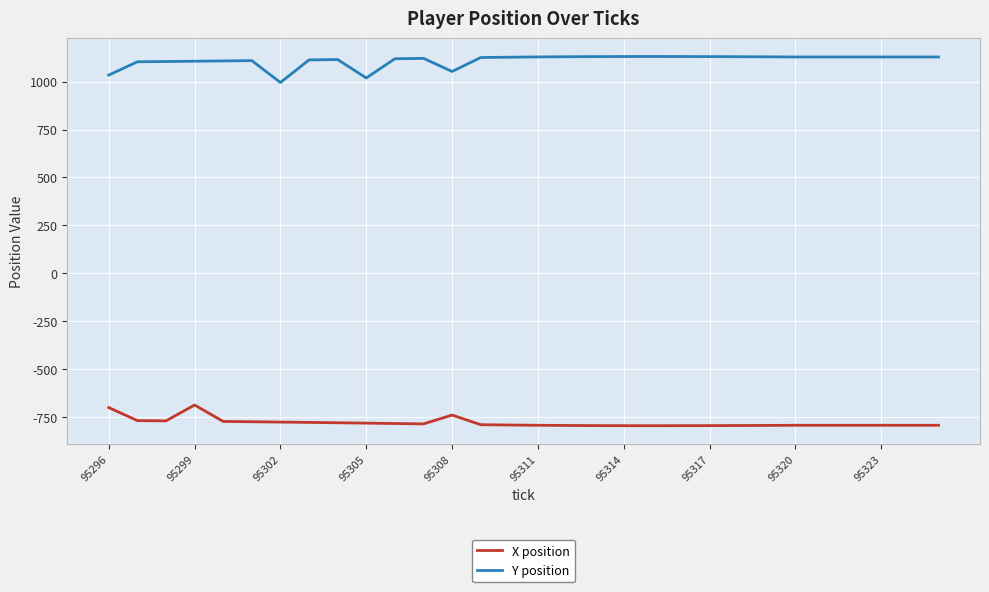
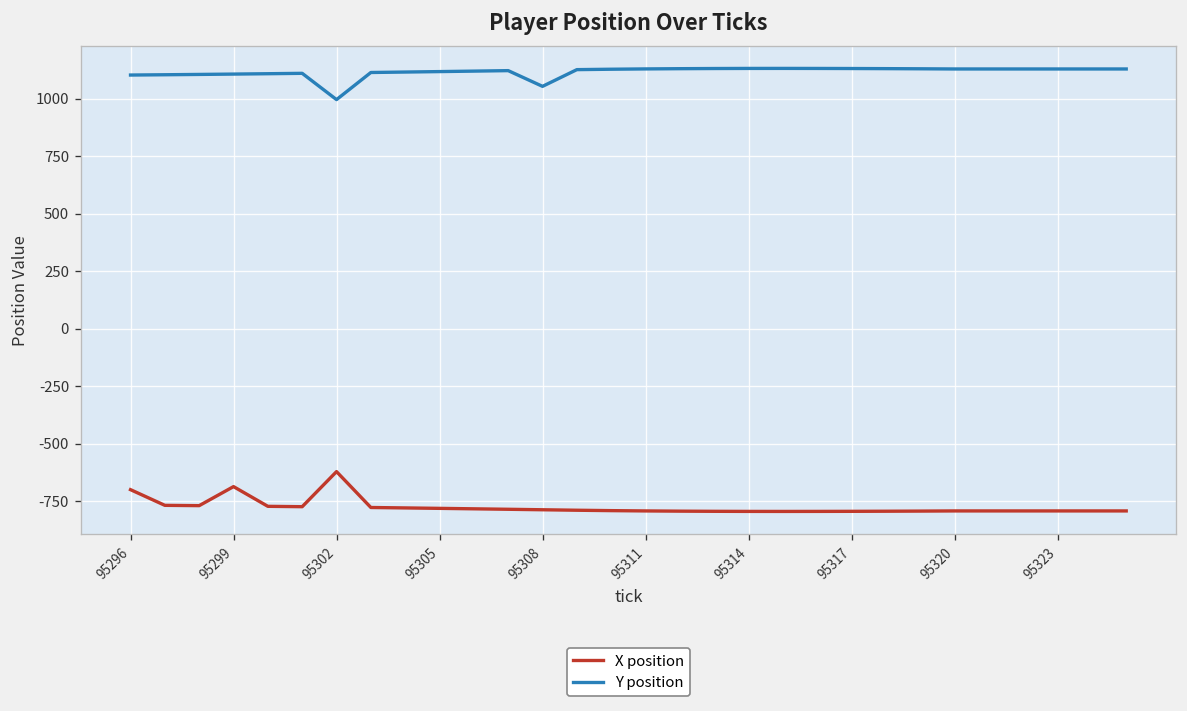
  {
    "X position": {
      "95296": -700,
      "95299": -690,
-     "95302": -780,
+     "95302": -620,
      "95305": -780,
-     "95308": -740,
+     "95308": -790,
      "95311": -790,
      "95314": -790,
      "95317": -790,
      "95320": -790,
      "95323": -790
    },
    "Y position": {
-     "95296": 1030,
+     "95296": 1100,
      "95299": 1110,
      "95302": 1000,
-     "95305": 1020,
+     "95305": 1120,
      "95308": 1050,
      "95311": 1130,
      "95314": 1130,
      "95317": 1130,
      "95320": 1130,
      "95323": 1130
    }
  }
